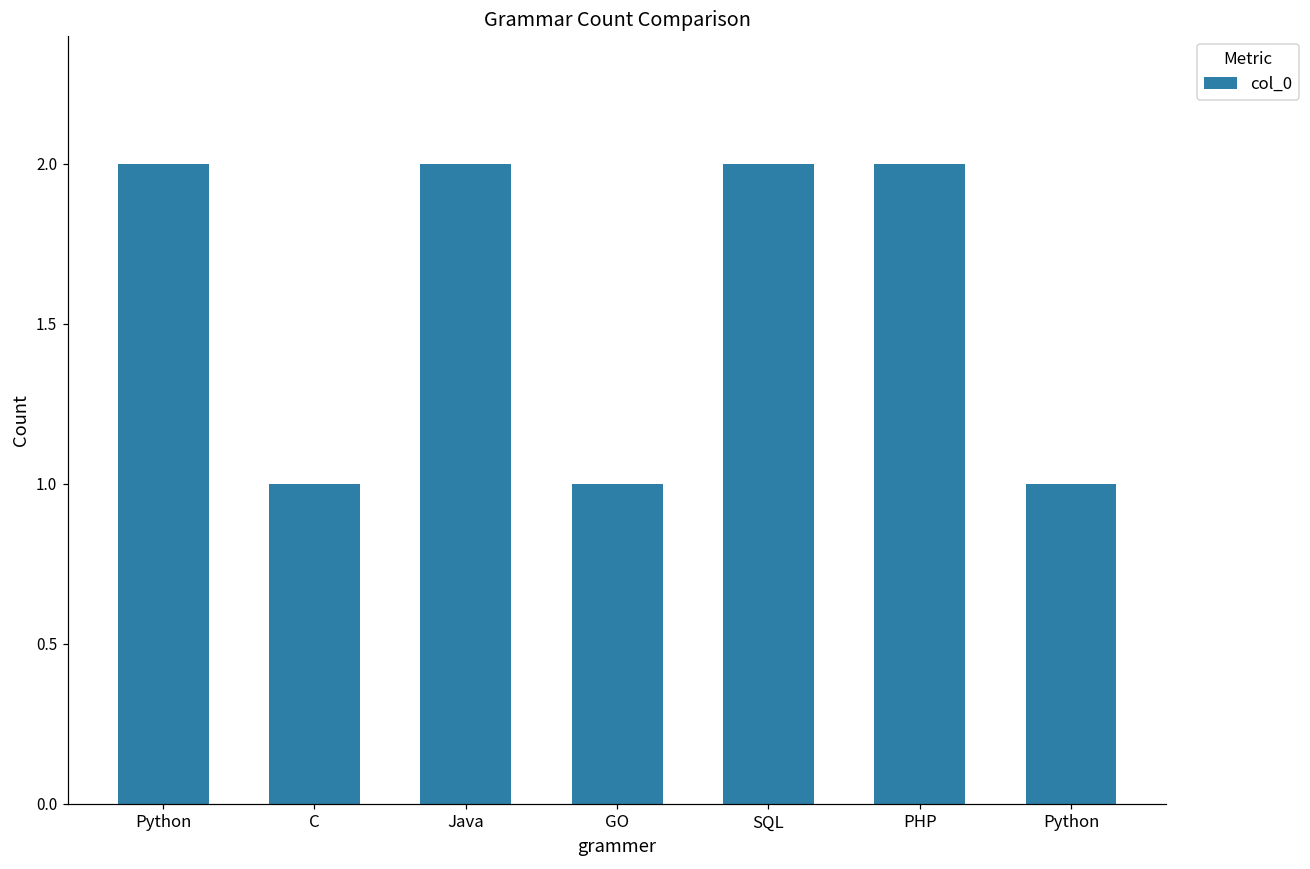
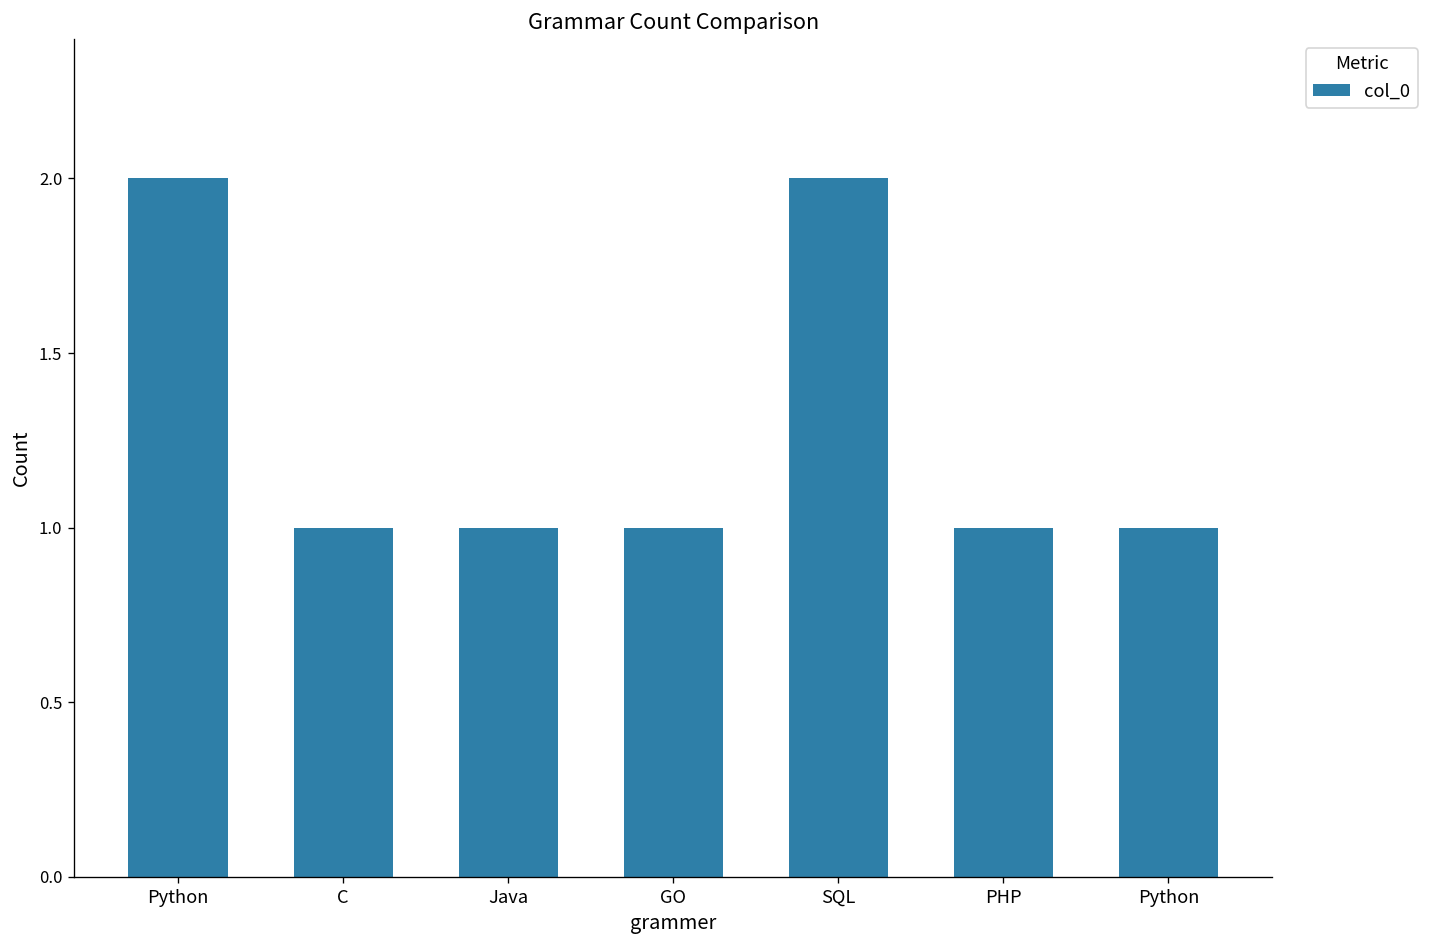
  {
    "C": 1,
-   "Java": 2,
+   "Java": 1,
    "GO": 1,
    "SQL": 2,
-   "PHP": 2
+   "PHP": 1
  }
